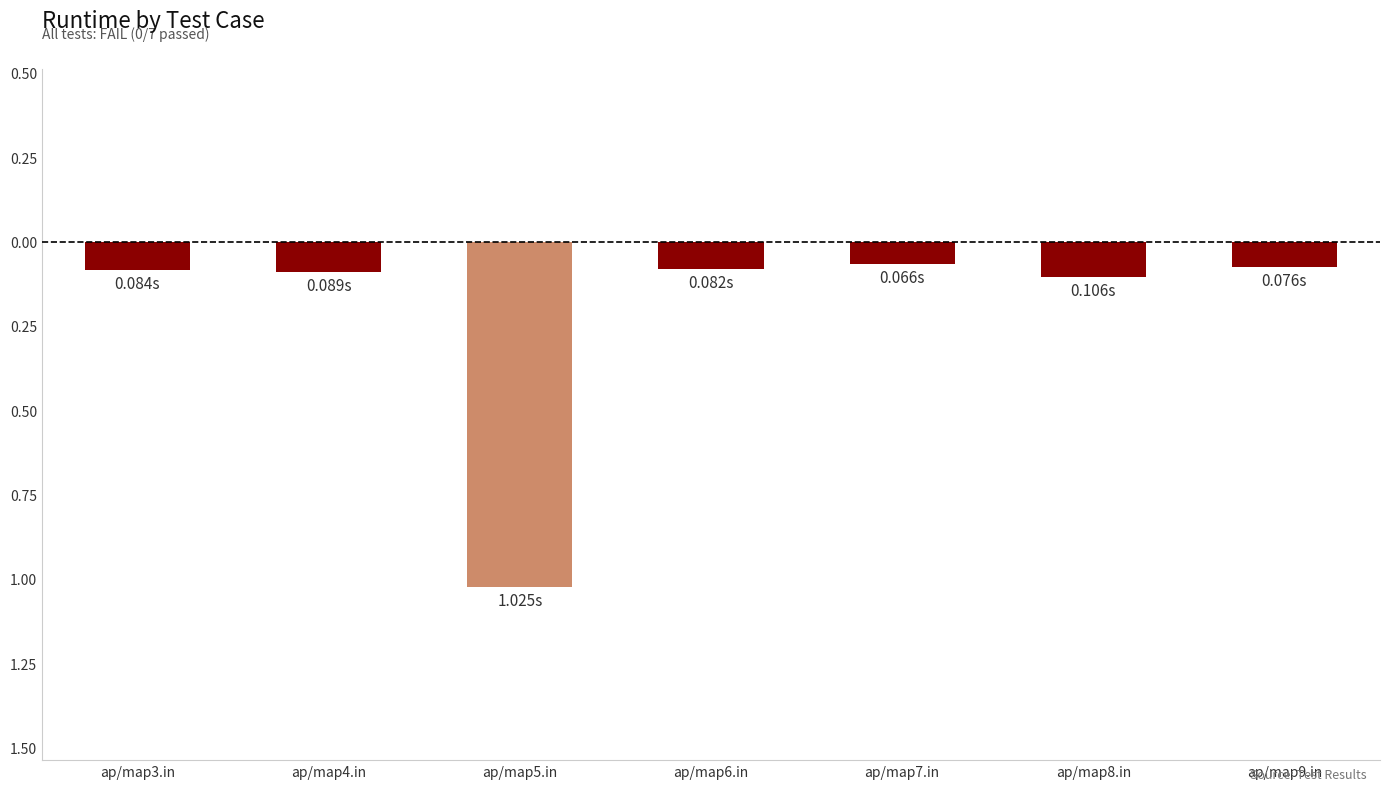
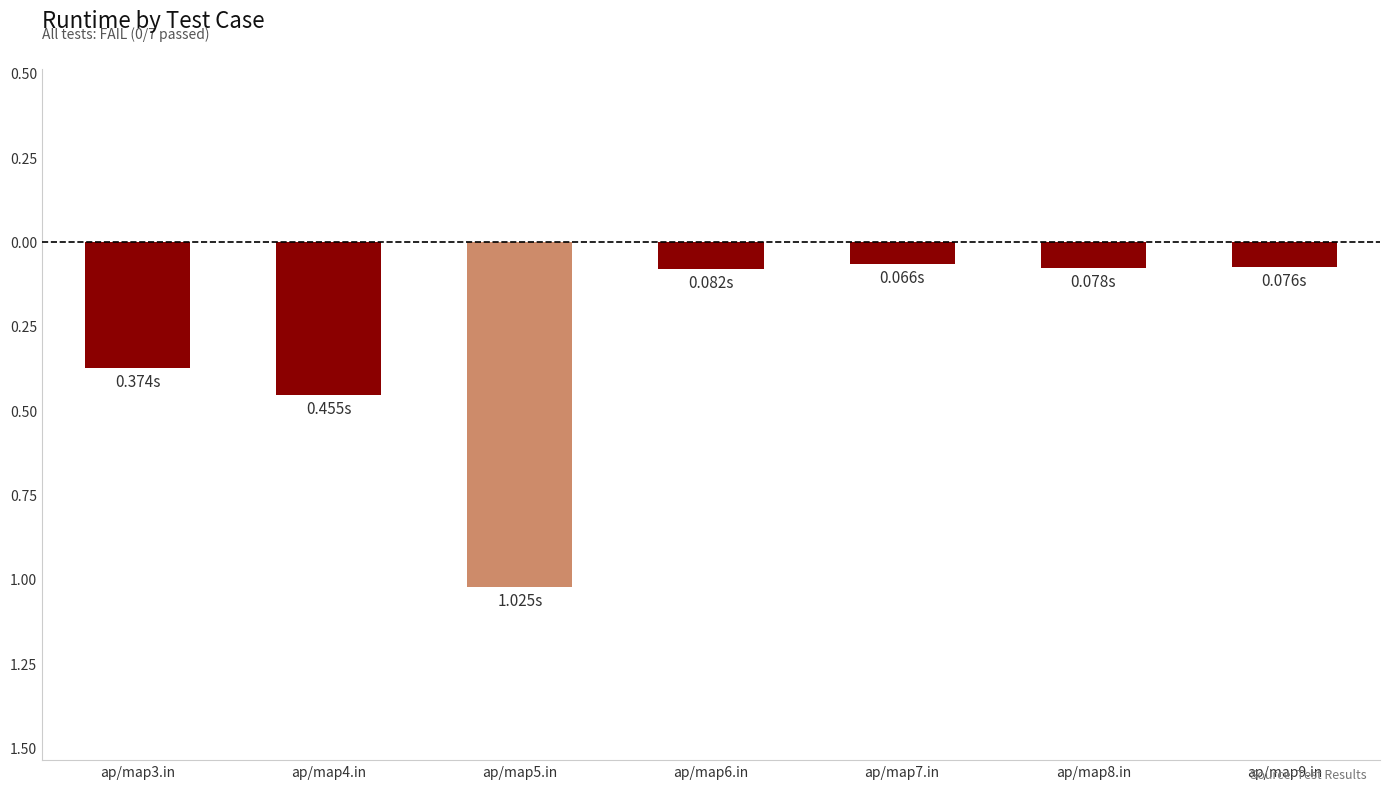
  {
-   "ap/map3.in": "0.084s",
-   "ap/map4.in": "0.089s",
-   "ap/map8.in": "0.106s"
+   "ap/map3.in": "0.374s",
+   "ap/map4.in": "0.455s",
+   "ap/map8.in": "0.078s"
  }
